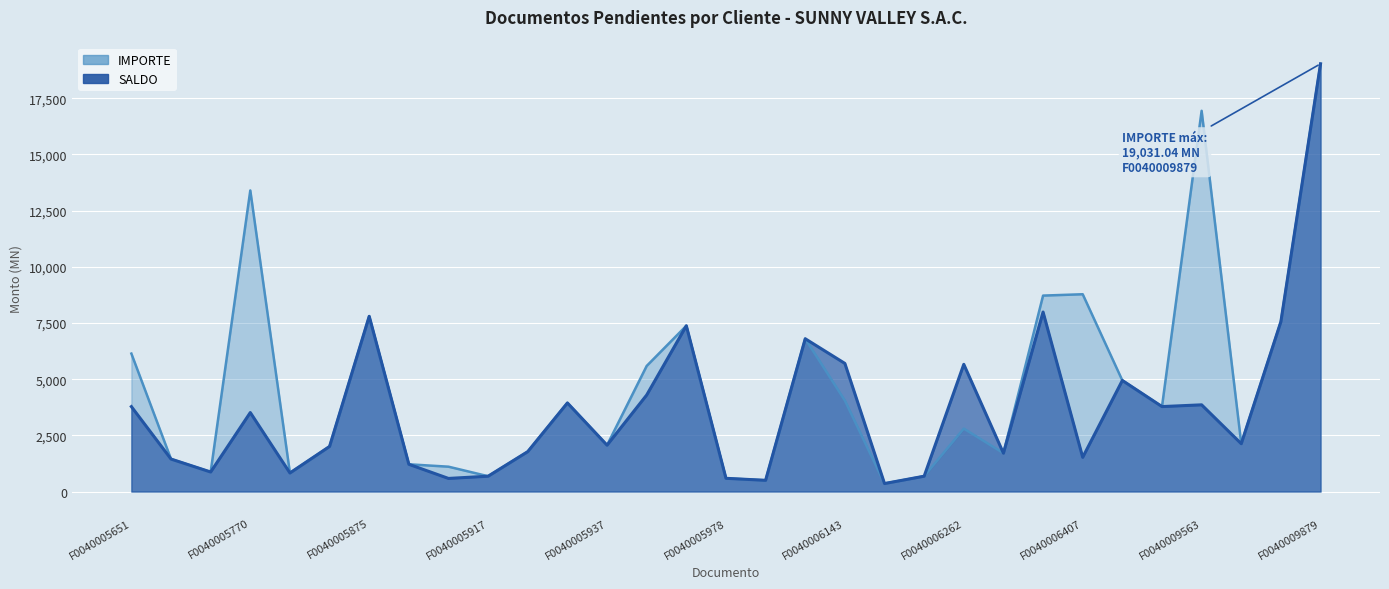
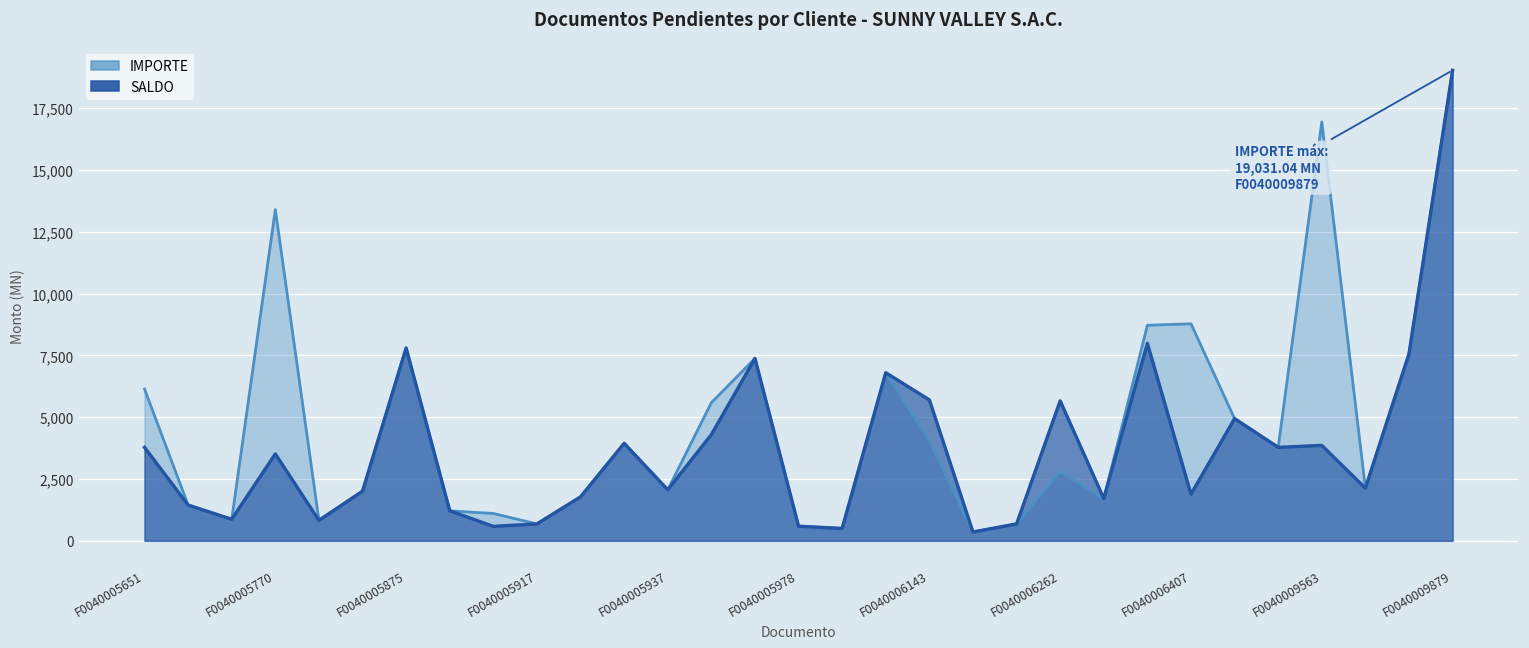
  {
    "IMPORTE": {
      "F0040005651": "6,100",
      "F0040005770": "13,400",
      "F0040006143": "4,000",
      "F0040006262": "2,800",
      "F0040006407": "8,800"
    },
    "SALDO": {
      "F0040005651": "3,800",
      "F0040005770": "3,500",
      "F0040006143": "5,700",
      "F0040006262": "5,700",
-     "F0040006407": "1,500",
+     "F0040006407": "1,900",
      "F0040009563": "3,900"
    }
  }
